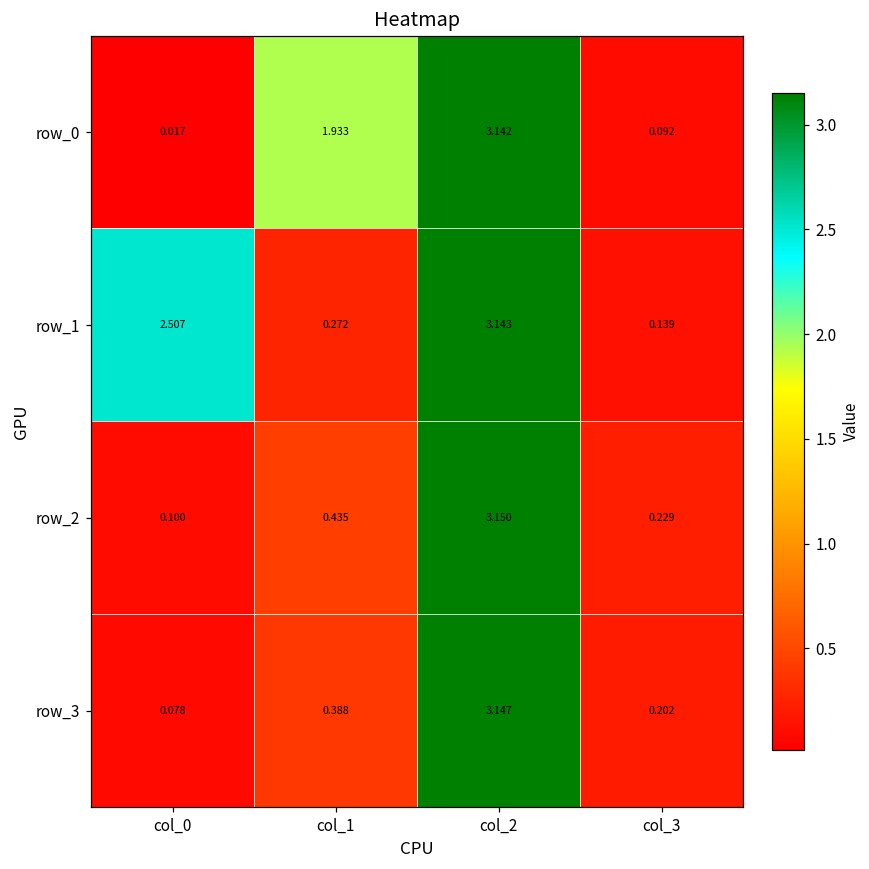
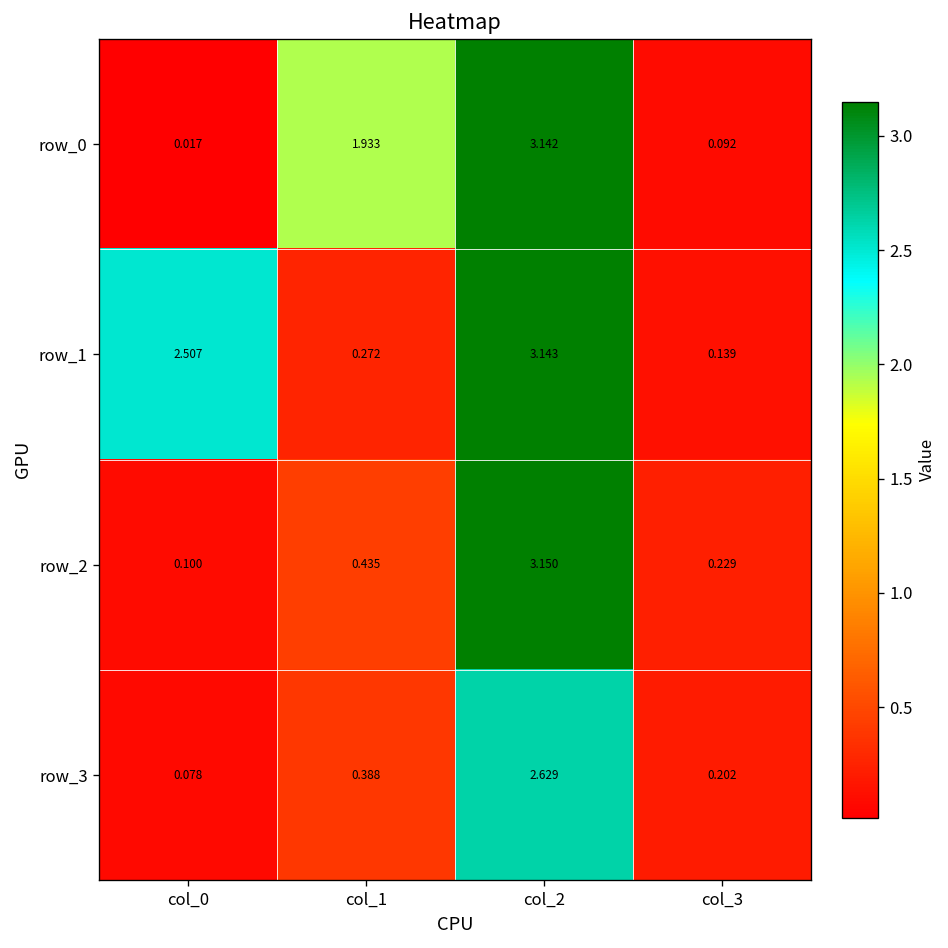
  {
    "row_0": {
      "col_0": 0.017,
      "col_1": 1.933,
      "col_2": 3.142,
      "col_3": 0.092
    },
    "row_1": {
      "col_0": 2.507,
      "col_1": 0.272,
      "col_2": 3.143,
      "col_3": 0.139
    },
    "row_2": {
      "col_0": 0.100,
      "col_1": 0.435,
      "col_2": 3.150,
      "col_3": 0.229
    },
    "row_3": {
      "col_0": 0.078,
      "col_1": 0.388,
-     "col_2": 3.147,
+     "col_2": 2.629,
      "col_3": 0.202
    }
  }
